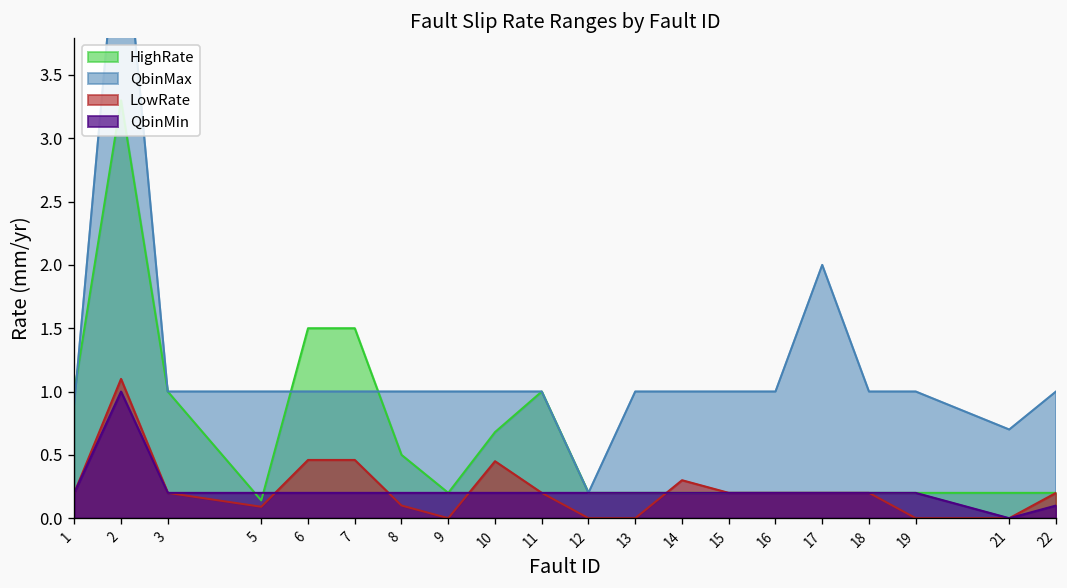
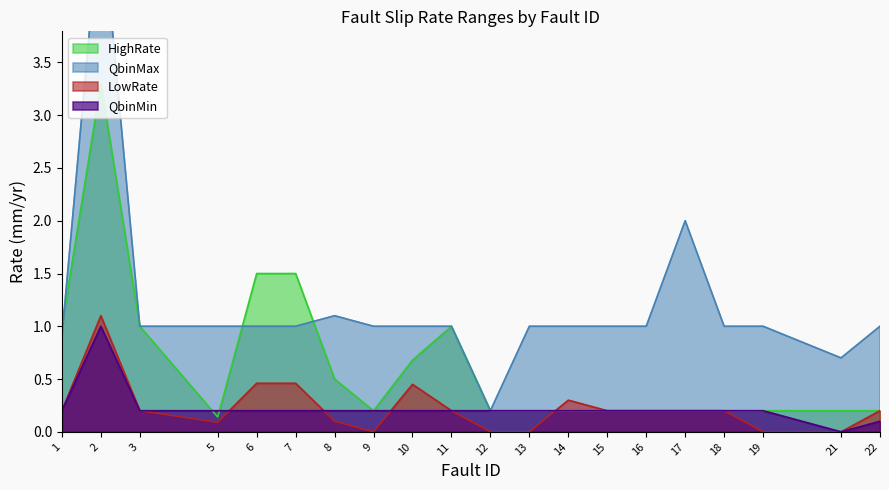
  {
    "HighRate": {
      "1": 1.0,
      "5": 0.14,
      "6": 1.5,
      "7": 1.5,
      "8": 0.5,
      "10": 0.7,
      "21": 0.2
    },
    "QbinMax": {
      "1": 0.9,
      "5": 1.0,
      "6": 1.0,
      "7": 1.0,
-     "8": 1.0,
+     "8": 1.1,
      "9": 1.0,
      "10": 1.0,
      "13": 1.0,
      "14": 1.0,
      "15": 1.0,
      "16": 1.0,
      "17": 2.0,
      "18": 1.0,
      "19": 1.0,
      "21": 0.7,
      "22": 1.0
    },
    "LowRate": {
      "2": 1.1,
      "5": 0.1,
      "6": 0.46,
      "7": 0.46,
      "8": 0.1,
      "9": 0.0,
      "10": 0.45,
      "12": 0.0,
      "13": 0.0,
      "14": 0.3,
      "19": 0.0
    },
    "QbinMin": {
      "2": 1.0,
      "5": 0.2,
      "6": 0.2,
      "7": 0.2,
      "8": 0.2,
      "10": 0.2,
      "22": 0.1
    }
  }
